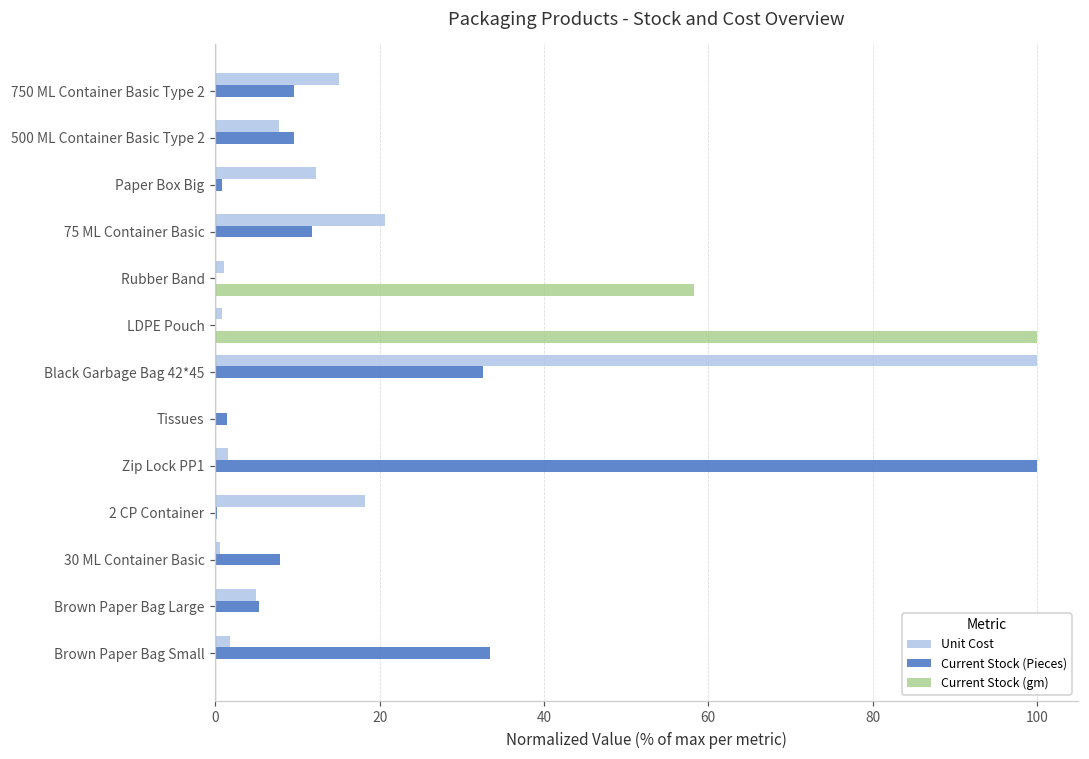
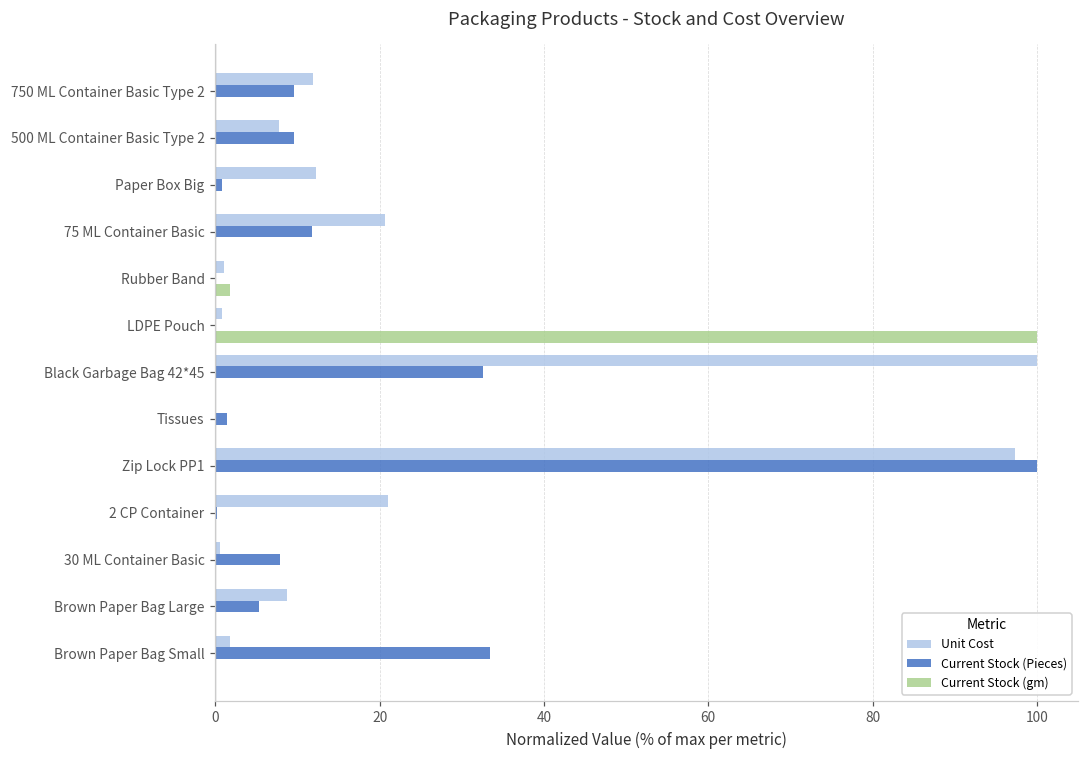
  {
    "Unit Cost": {
-     "750 ML Container Basic Type 2": 15,
+     "750 ML Container Basic Type 2": 12,
      "500 ML Container Basic Type 2": 8,
      "Paper Box Big": 12,
      "75 ML Container Basic": 21,
      "Rubber Band": 1,
      "LDPE Pouch": 1,
      "Black Garbage Bag 42*45": 100,
-     "Zip Lock PP1": 2,
-     "2 CP Container": 18,
+     "Zip Lock PP1": 97,
+     "2 CP Container": 21,
      "30 ML Container Basic": 1,
-     "Brown Paper Bag Large": 5,
+     "Brown Paper Bag Large": 9,
      "Brown Paper Bag Small": 2
    },
    "Current Stock (Pieces)": {
      "750 ML Container Basic Type 2": 10,
      "500 ML Container Basic Type 2": 10,
      "Paper Box Big": 1,
      "75 ML Container Basic": 12,
      "Rubber Band": 0,
      "LDPE Pouch": 0,
      "Black Garbage Bag 42*45": 33,
      "Tissues": 1,
      "Zip Lock PP1": 100,
      "30 ML Container Basic": 8,
      "Brown Paper Bag Large": 5,
      "Brown Paper Bag Small": 33
    },
    "Current Stock (gm)": {
      "750 ML Container Basic Type 2": 0,
      "500 ML Container Basic Type 2": 0,
      "Paper Box Big": 0,
      "75 ML Container Basic": 0,
-     "Rubber Band": 58,
+     "Rubber Band": 2,
      "LDPE Pouch": 100,
      "Black Garbage Bag 42*45": 0,
      "Tissues": 0,
      "Zip Lock PP1": 0,
      "2 CP Container": 0,
      "30 ML Container Basic": 0,
      "Brown Paper Bag Large": 0,
      "Brown Paper Bag Small": 0
    }
  }
